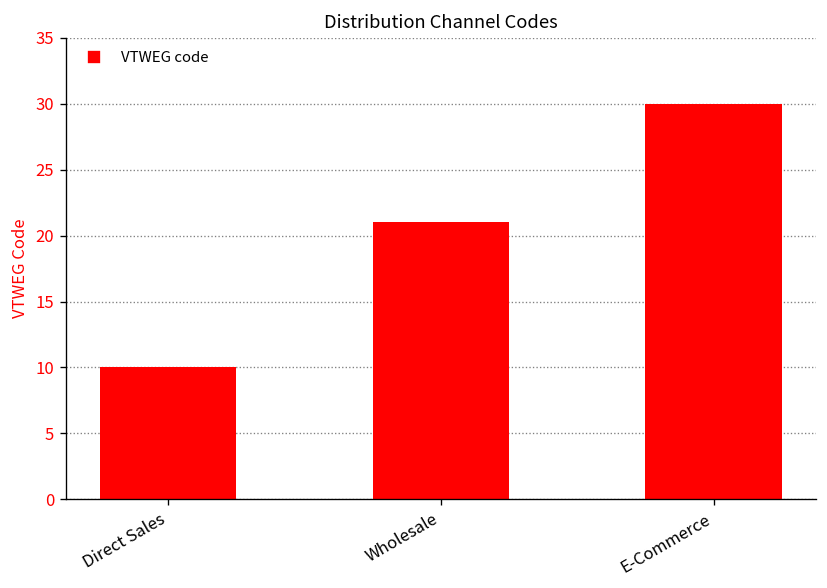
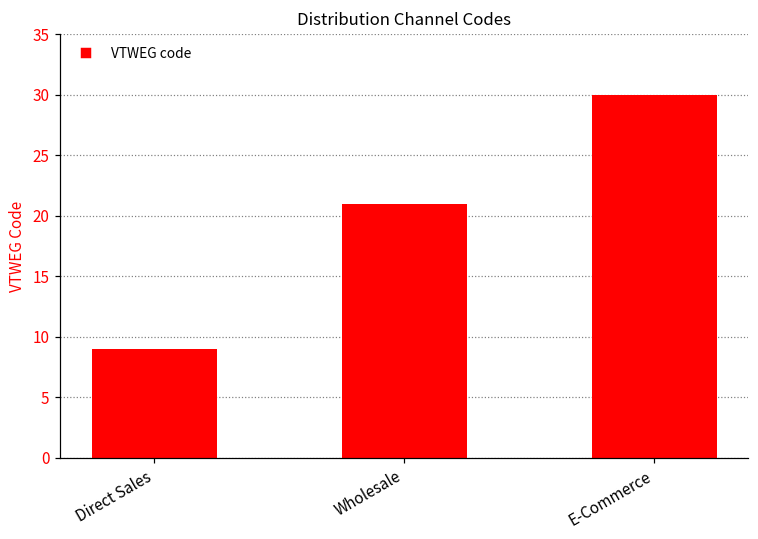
  {
-   "Direct Sales": 10,
+   "Direct Sales": 9,
    "Wholesale": 21,
    "E-Commerce": 30
  }
